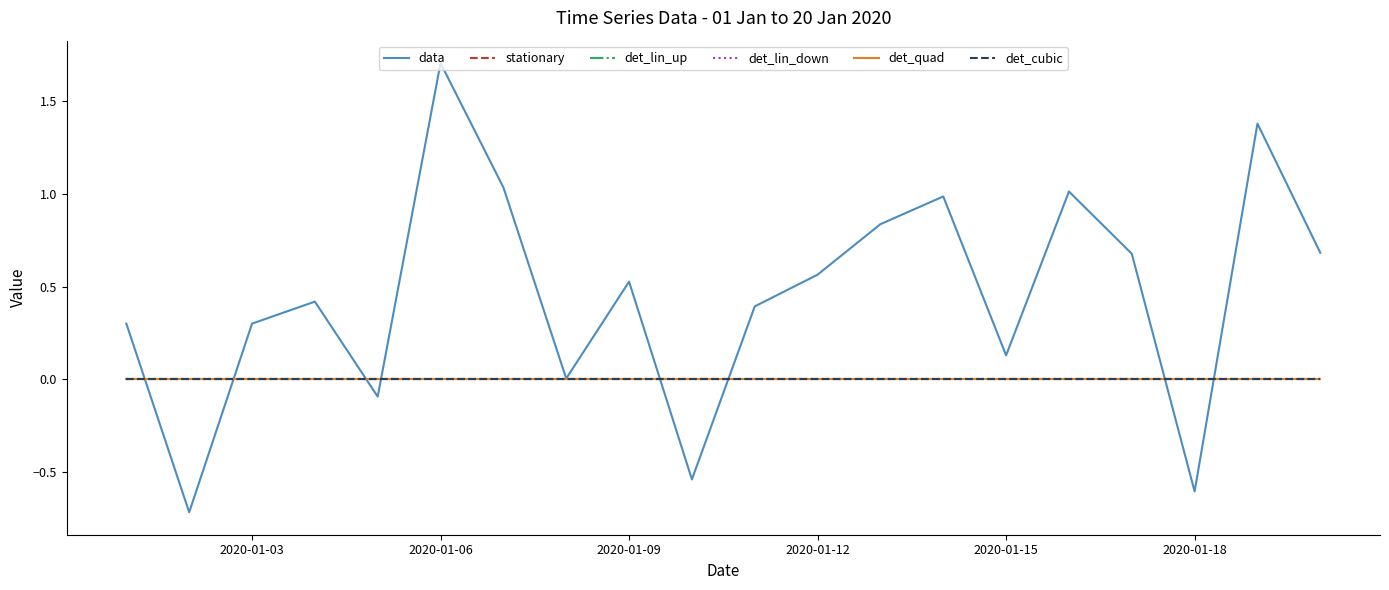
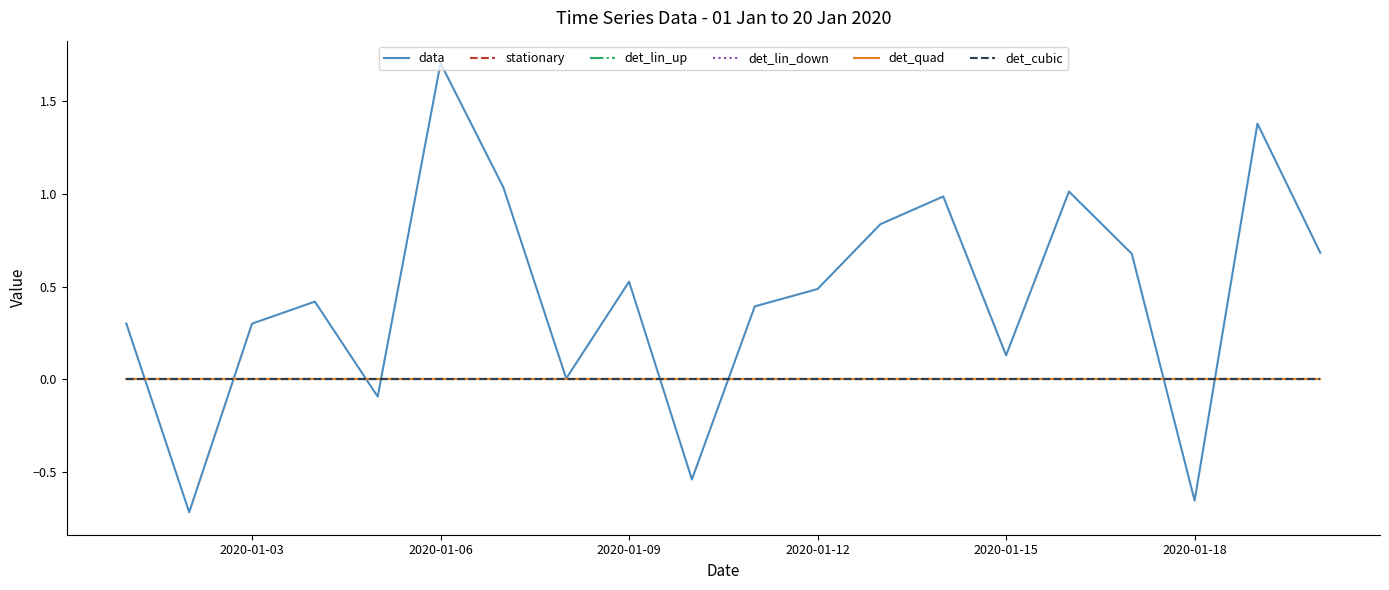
  {
    "data": {
      "2020-01-03": 0.30,
      "2020-01-09": 0.53,
-     "2020-01-12": 0.56,
+     "2020-01-12": 0.49,
      "2020-01-15": 0.13,
-     "2020-01-18": -0.60
+     "2020-01-18": -0.65
    },
    "det_cubic": {
      "2020-01-03": 0.00,
      "2020-01-06": 0.00,
      "2020-01-09": 0.00,
      "2020-01-12": 0.00,
      "2020-01-15": 0.00,
      "2020-01-18": 0.00
    }
  }
